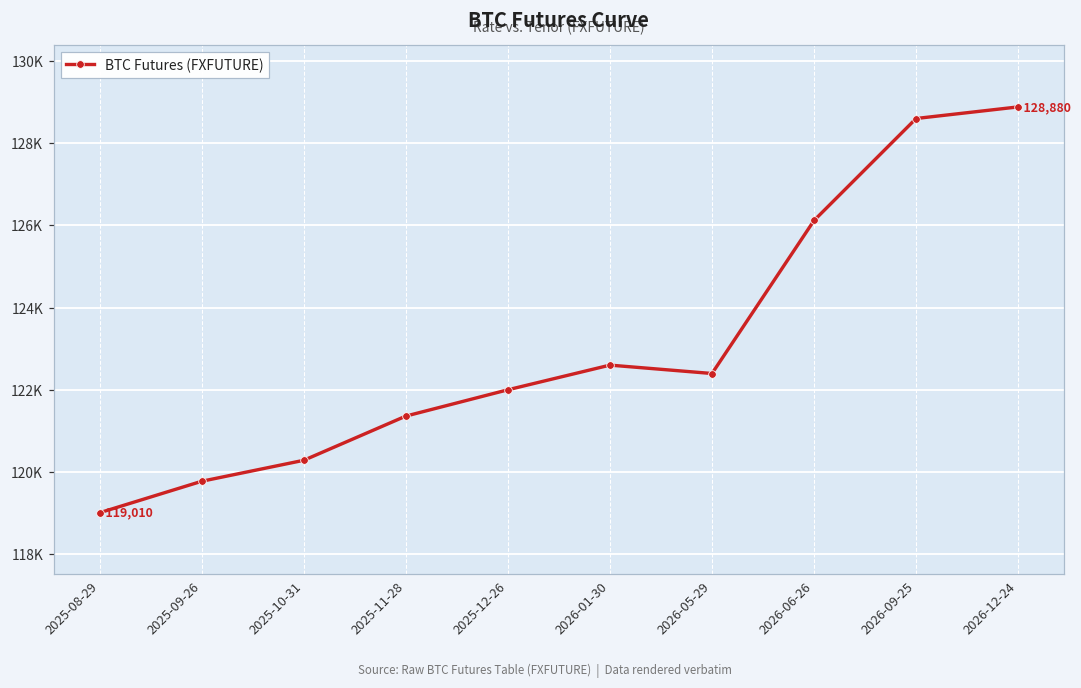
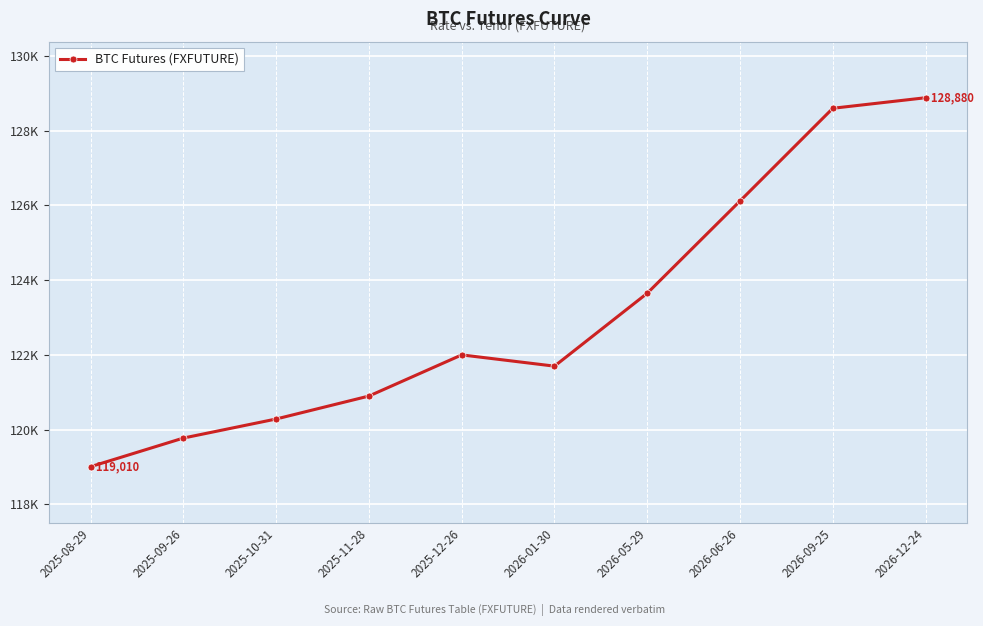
  {
    "2025-09-26": 119800,
    "2025-10-31": 120300,
-   "2025-11-28": 121400,
+   "2025-11-28": 120900,
    "2025-12-26": 122000,
-   "2026-01-30": 122600,
-   "2026-05-29": 122400,
+   "2026-01-30": 121700,
+   "2026-05-29": 123700,
    "2026-06-26": 126100,
    "2026-09-25": 128600
  }
